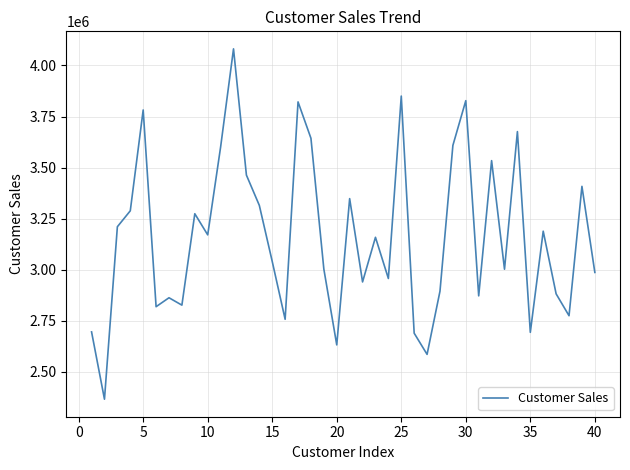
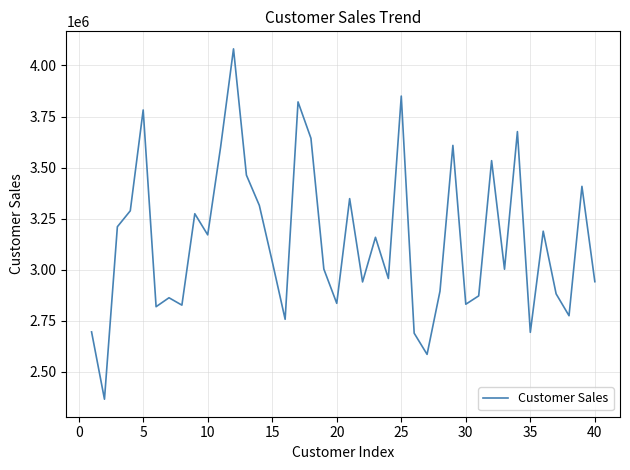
  {
    "5": 3780000,
    "10": 3170000,
    "15": 3040000,
-   "20": 2630000,
+   "20": 2830000,
    "25": 3850000,
-   "30": 3830000,
+   "30": 2830000,
    "35": 2690000,
-   "40": 2990000
+   "40": 2940000
  }
